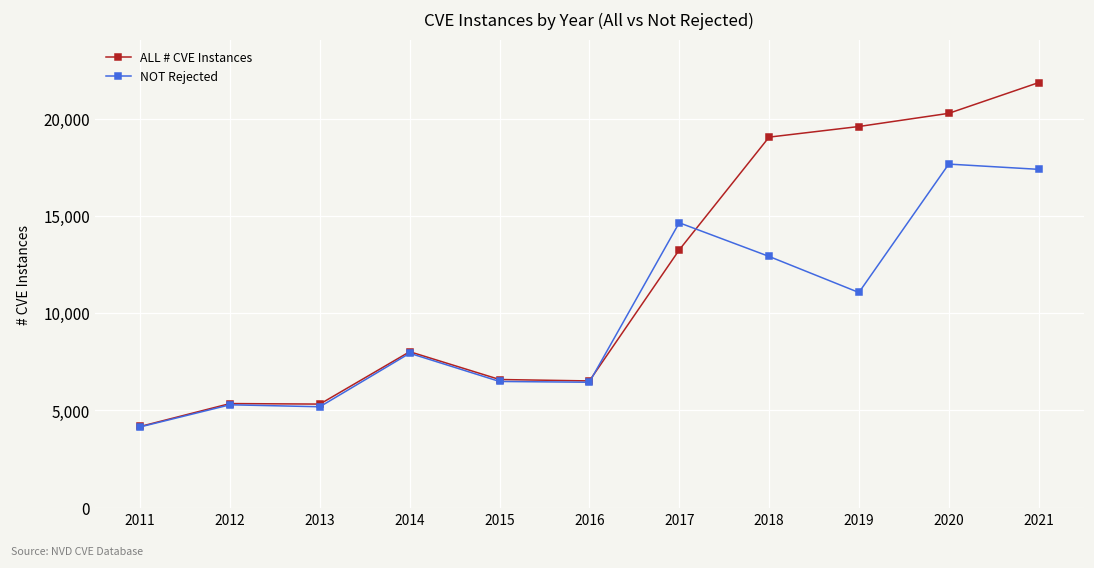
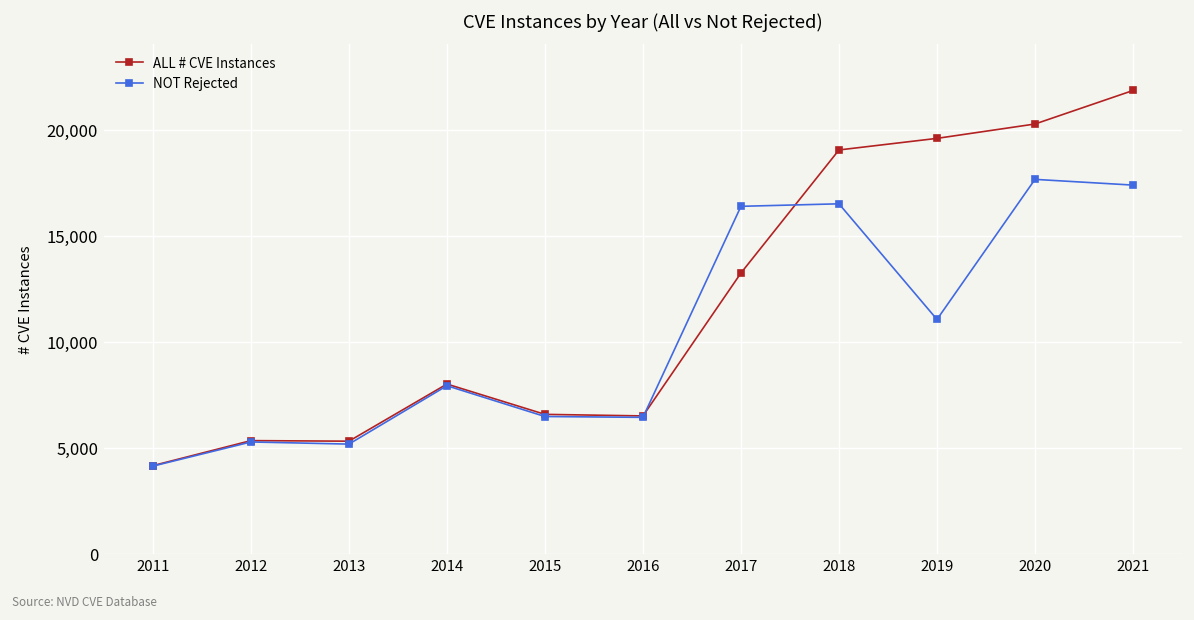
  {
    "ALL # CVE Instances": {
      "2017": "13,300",
      "2018": "19,000",
      "2019": "19,600",
      "2020": "20,300",
      "2021": "21,900"
    },
    "NOT Rejected": {
-     "2017": "14,600",
-     "2018": "12,900",
+     "2017": "16,400",
+     "2018": "16,500",
      "2019": "11,100",
      "2020": "17,700",
      "2021": "17,400"
    }
  }
